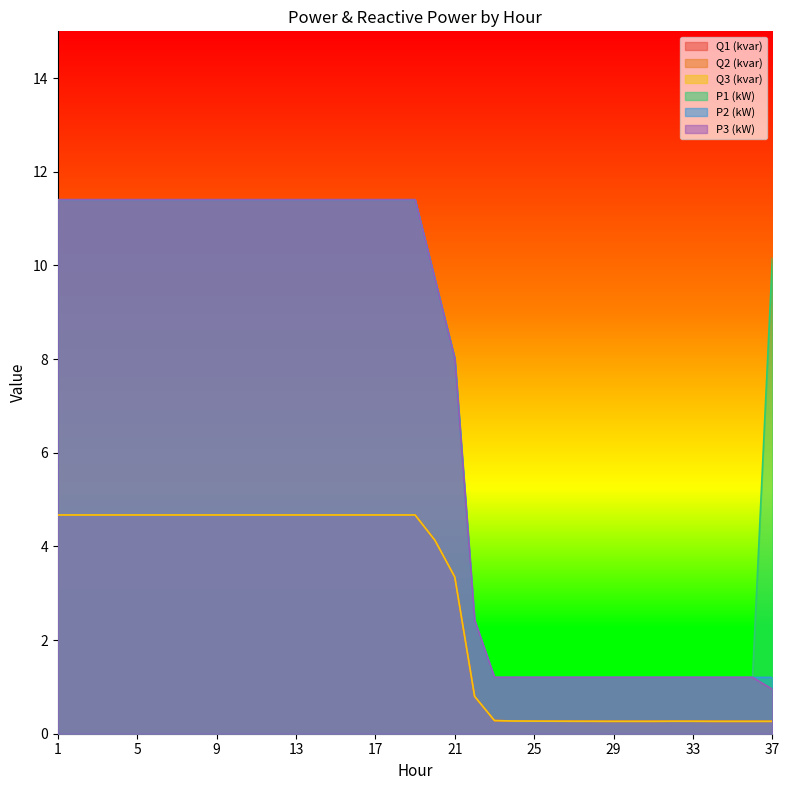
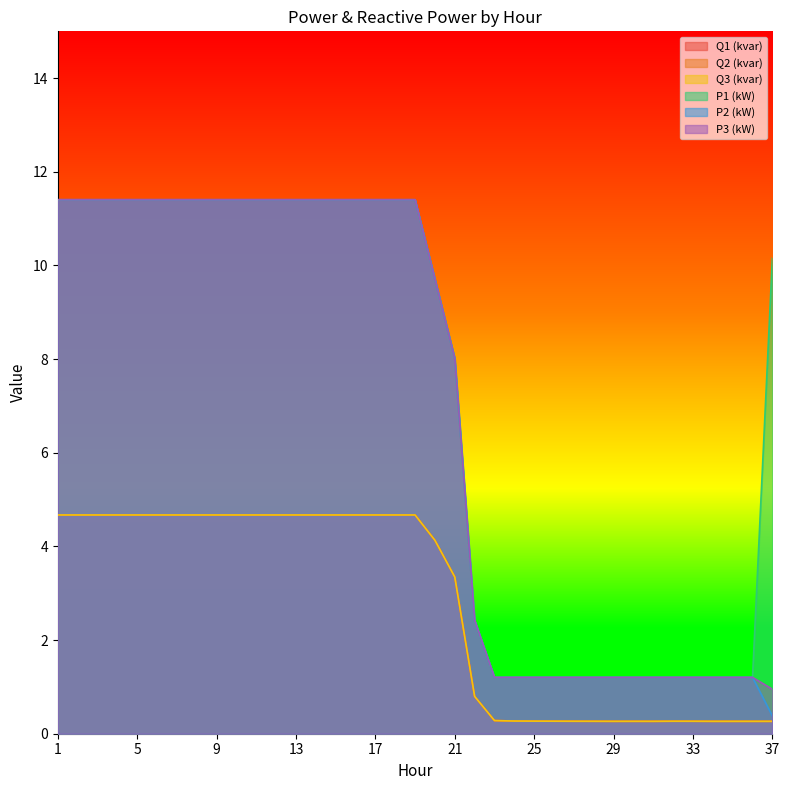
  {
    "Q3 (kvar)": {
      "37": 0.3
    },
    "P1 (kW)": {
      "37": 10.2
    },
    "P2 (kW)": {
-     "37": 1.2
+     "37": 0.4
    },
    "P3 (kW)": {
      "37": 1.0
    }
  }
